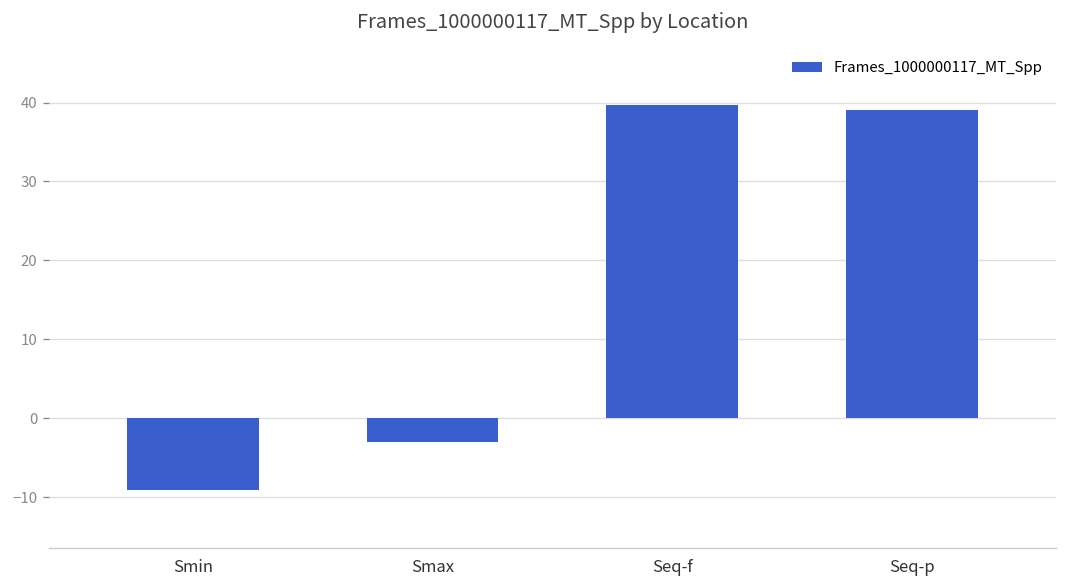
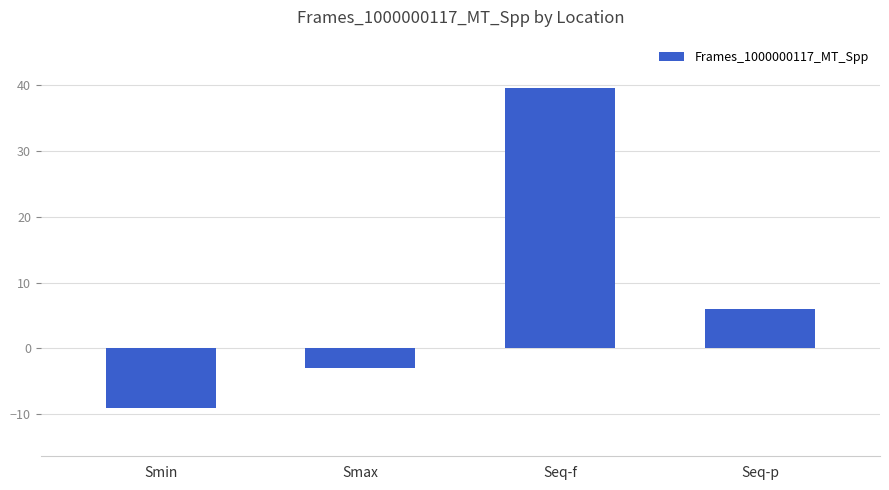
  {
    "Smin": -9,
    "Smax": -3,
    "Seq-f": 40,
-   "Seq-p": 39
+   "Seq-p": 6
  }
